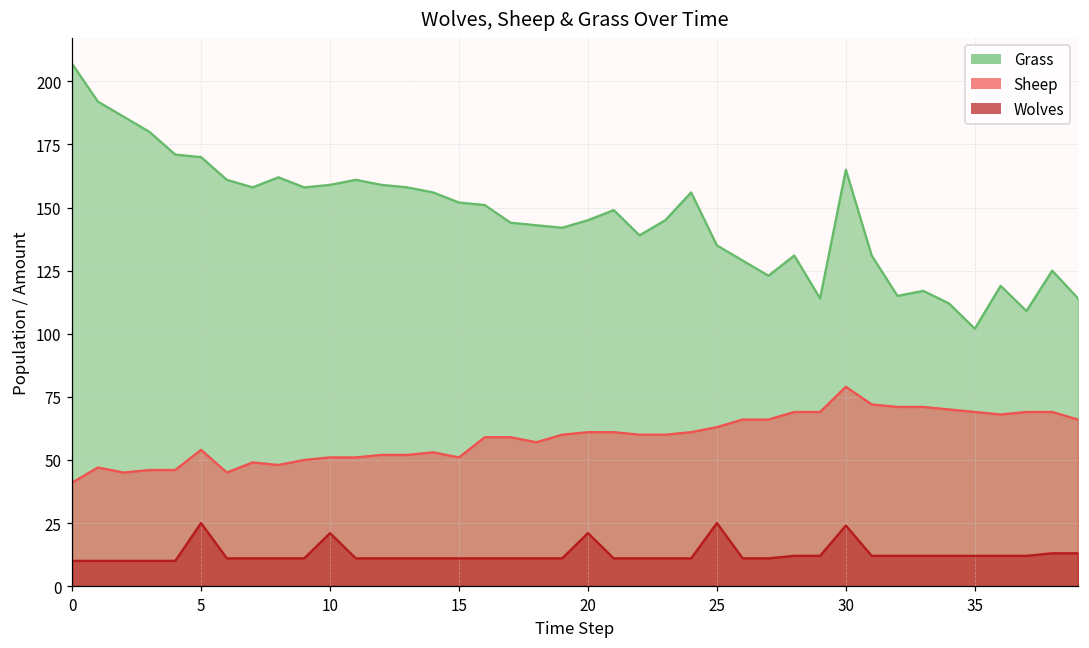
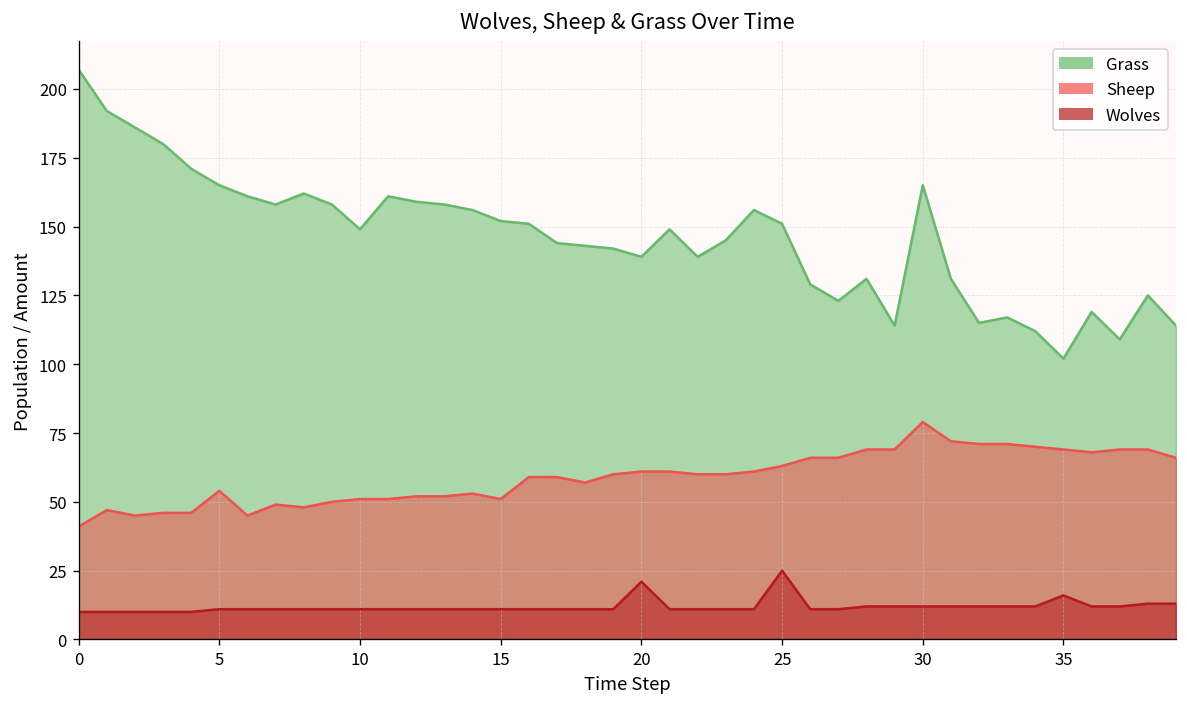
  {
    "Grass": {
      "0": 207,
-     "5": 170,
-     "10": 159,
+     "5": 165,
+     "10": 149,
      "15": 152,
-     "20": 145,
-     "25": 135,
+     "20": 139,
+     "25": 151,
      "30": 165,
      "35": 102
    },
    "Sheep": {
      "0": 41,
      "5": 54,
      "10": 51,
      "15": 51,
      "20": 61,
      "25": 63,
      "30": 79,
      "35": 69
    },
    "Wolves": {
      "0": 10,
-     "5": 25,
-     "10": 21,
+     "5": 11,
+     "10": 11,
      "15": 11,
      "20": 21,
      "25": 25,
-     "30": 24,
-     "35": 12
+     "30": 12,
+     "35": 16
    }
  }
